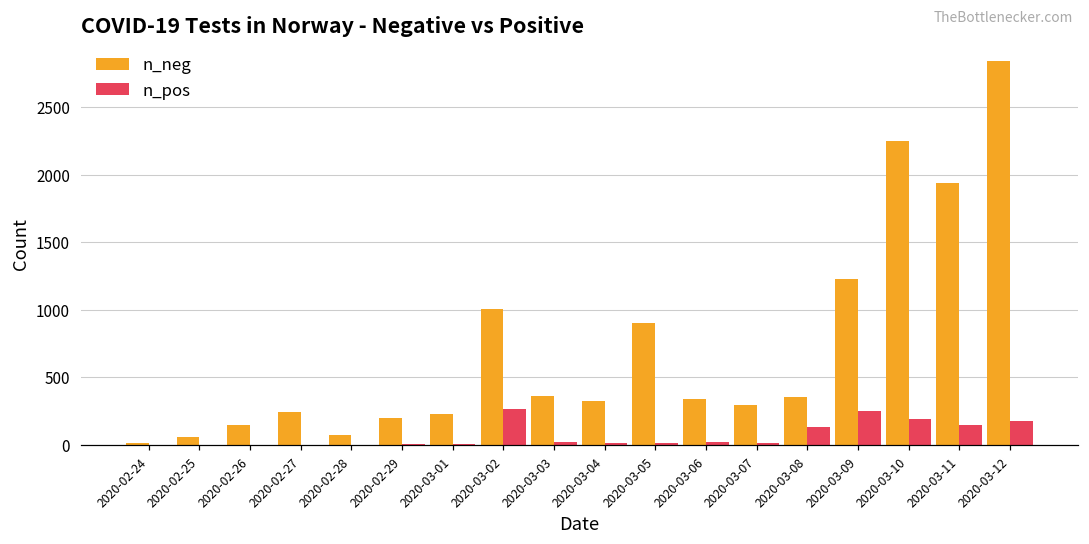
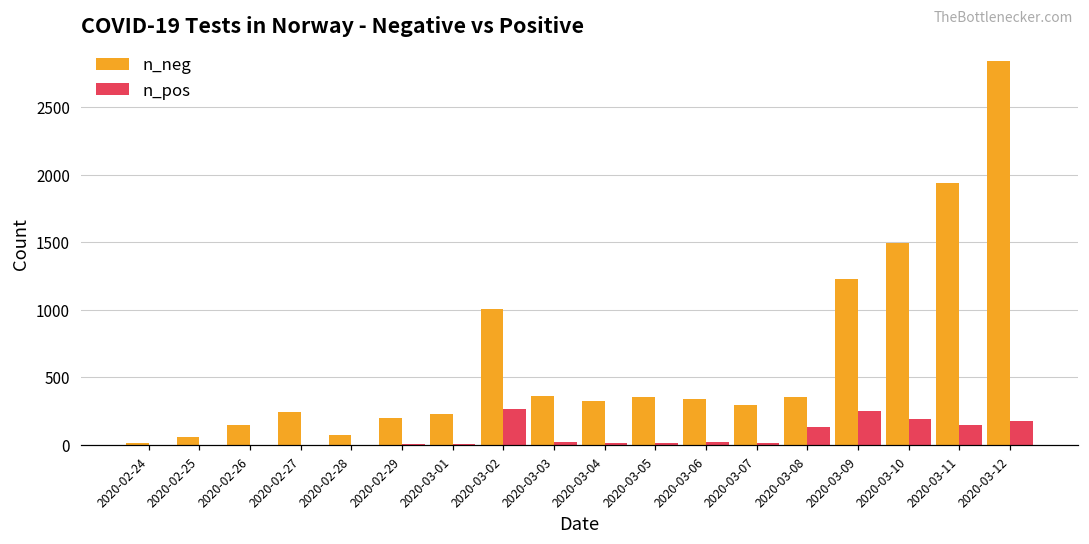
  {
    "n_neg": {
      "2020-02-25": 60,
      "2020-02-26": 150,
      "2020-02-27": 250,
      "2020-02-28": 80,
      "2020-02-29": 200,
      "2020-03-01": 230,
      "2020-03-02": 1010,
      "2020-03-03": 360,
      "2020-03-04": 330,
-     "2020-03-05": 910,
+     "2020-03-05": 360,
      "2020-03-06": 340,
      "2020-03-07": 300,
      "2020-03-08": 360,
      "2020-03-09": 1230,
-     "2020-03-10": 2250,
+     "2020-03-10": 1490,
      "2020-03-11": 1940,
      "2020-03-12": 2840
    },
    "n_pos": {
      "2020-02-24": 0,
      "2020-02-25": 0,
      "2020-03-02": 270,
      "2020-03-06": 30,
      "2020-03-08": 140,
      "2020-03-09": 250,
      "2020-03-10": 190,
      "2020-03-11": 150,
      "2020-03-12": 180
    }
  }
